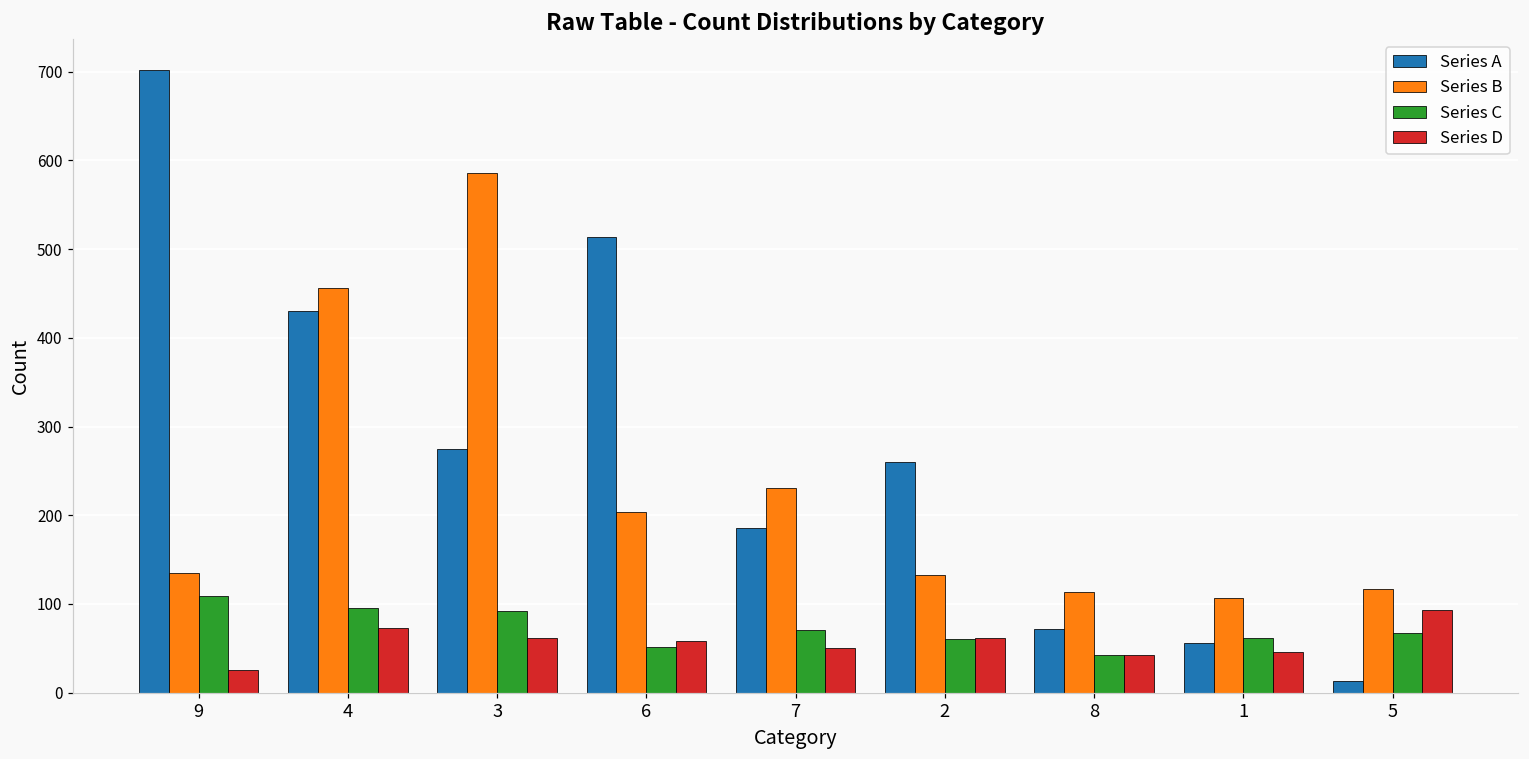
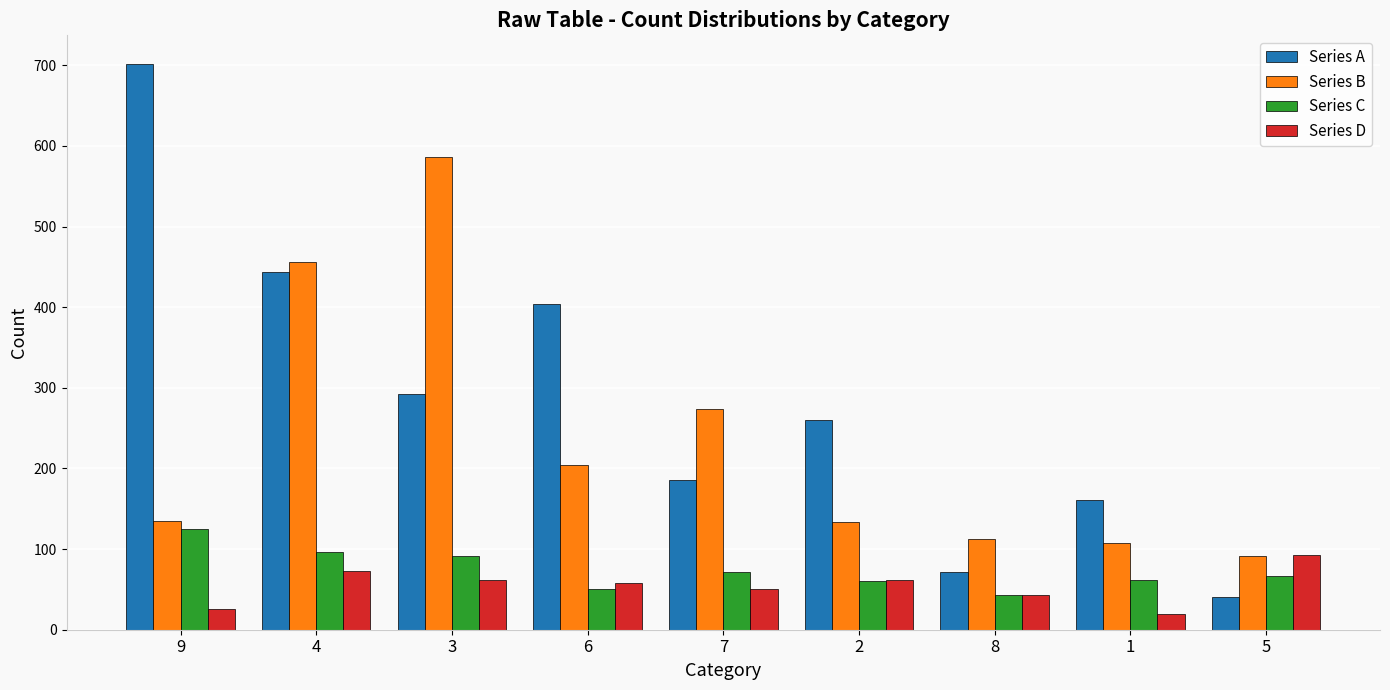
  {
    "Series A": {
      "9": 700,
-     "4": 430,
-     "3": 280,
-     "6": 510,
+     "4": 440,
+     "3": 290,
+     "6": 400,
      "7": 190,
      "2": 260,
      "8": 70,
-     "1": 60,
-     "5": 10
+     "1": 160,
+     "5": 40
    },
    "Series B": {
      "9": 140,
      "4": 460,
      "3": 590,
      "6": 200,
-     "7": 230,
+     "7": 270,
      "2": 130,
      "8": 110,
      "1": 110,
-     "5": 120
+     "5": 90
    },
    "Series C": {
-     "9": 110,
+     "9": 130,
      "4": 100,
      "3": 90,
      "6": 50,
      "7": 70,
      "2": 60,
      "8": 40,
      "1": 60,
      "5": 70
    },
    "Series D": {
      "9": 30,
      "4": 70,
      "3": 60,
      "6": 60,
      "7": 50,
      "2": 60,
      "8": 40,
-     "1": 50,
+     "1": 20,
      "5": 90
    }
  }
